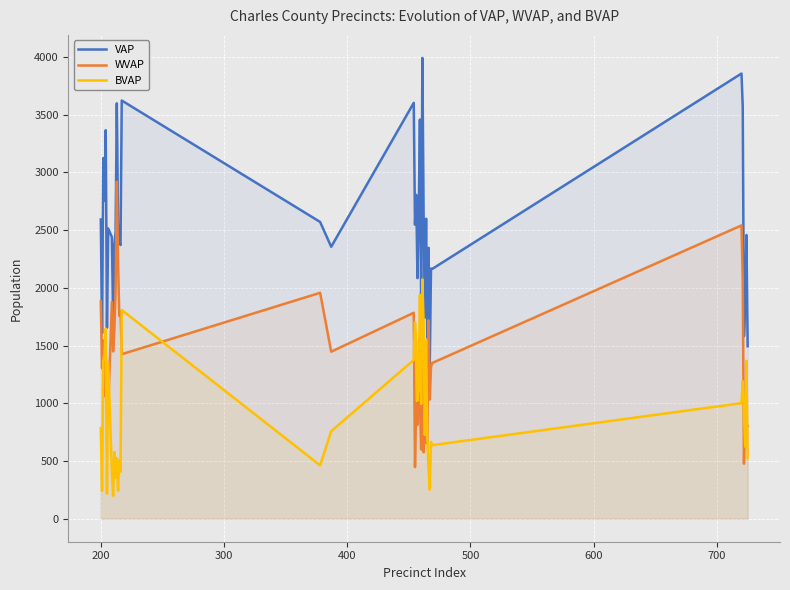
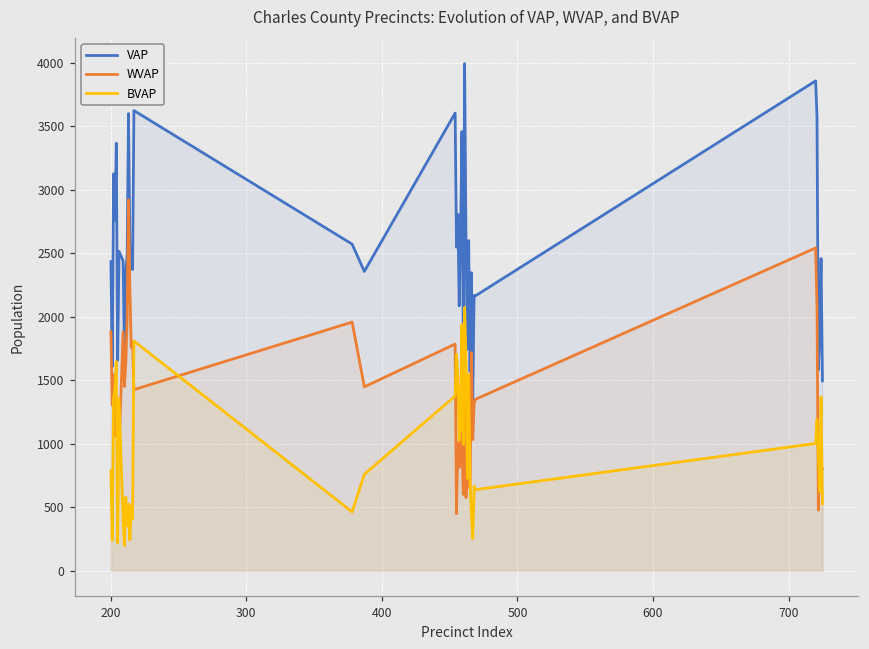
  {
    "VAP": {
-     "200": 2590
+     "200": 2430
    },
    "WVAP": {
      "200": 1880
    },
    "BVAP": {
      "200": 790
    }
  }
